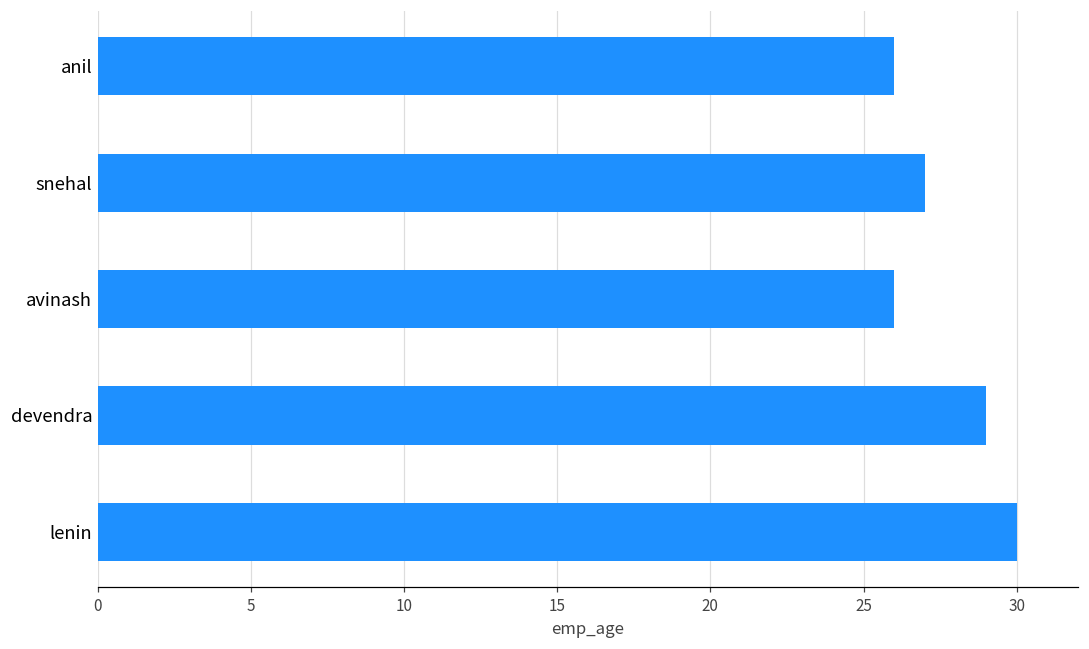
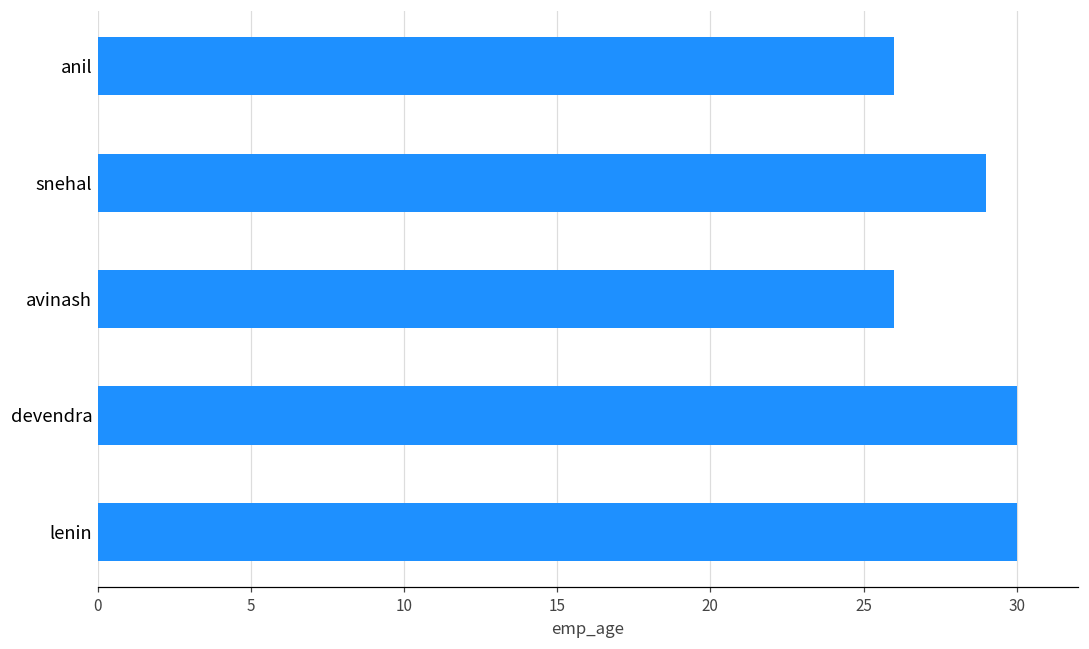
  {
    "anil": 26,
-   "snehal": 27,
+   "snehal": 29,
    "avinash": 26,
-   "devendra": 29,
+   "devendra": 30,
    "lenin": 30
  }
